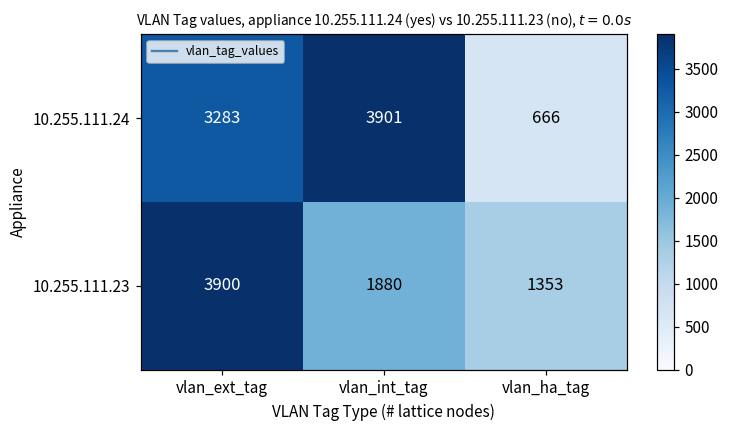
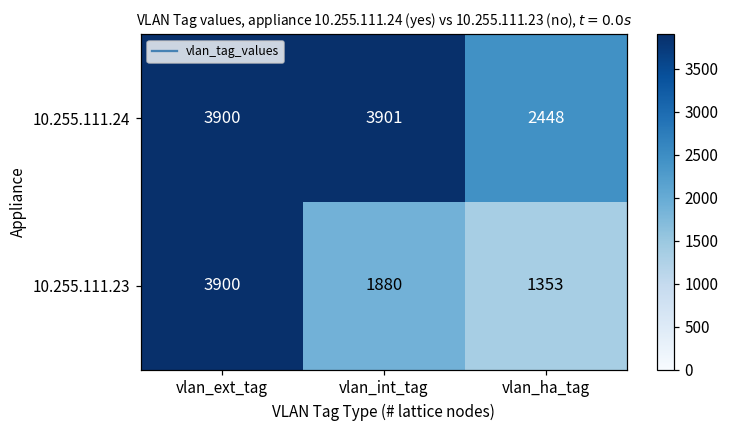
  {
    "10.255.111.24": {
-     "vlan_ext_tag": 3283,
+     "vlan_ext_tag": 3900,
      "vlan_int_tag": 3901,
-     "vlan_ha_tag": 666
+     "vlan_ha_tag": 2448
    },
    "10.255.111.23": {
      "vlan_ext_tag": 3900,
      "vlan_int_tag": 1880,
      "vlan_ha_tag": 1353
    }
  }
